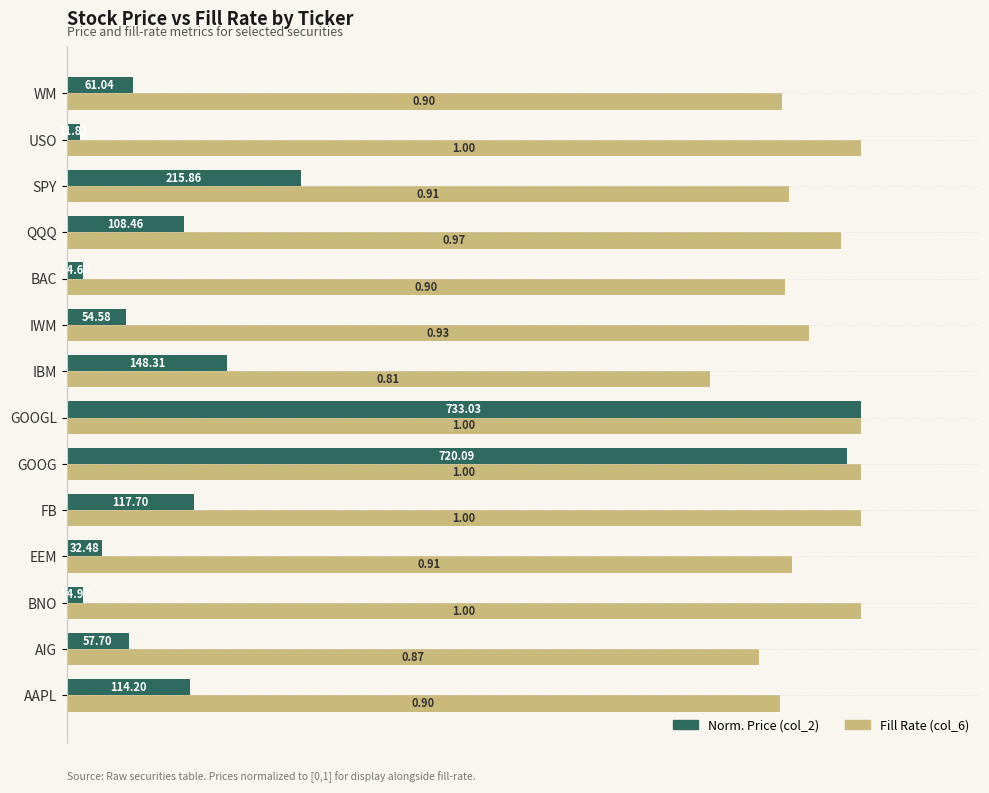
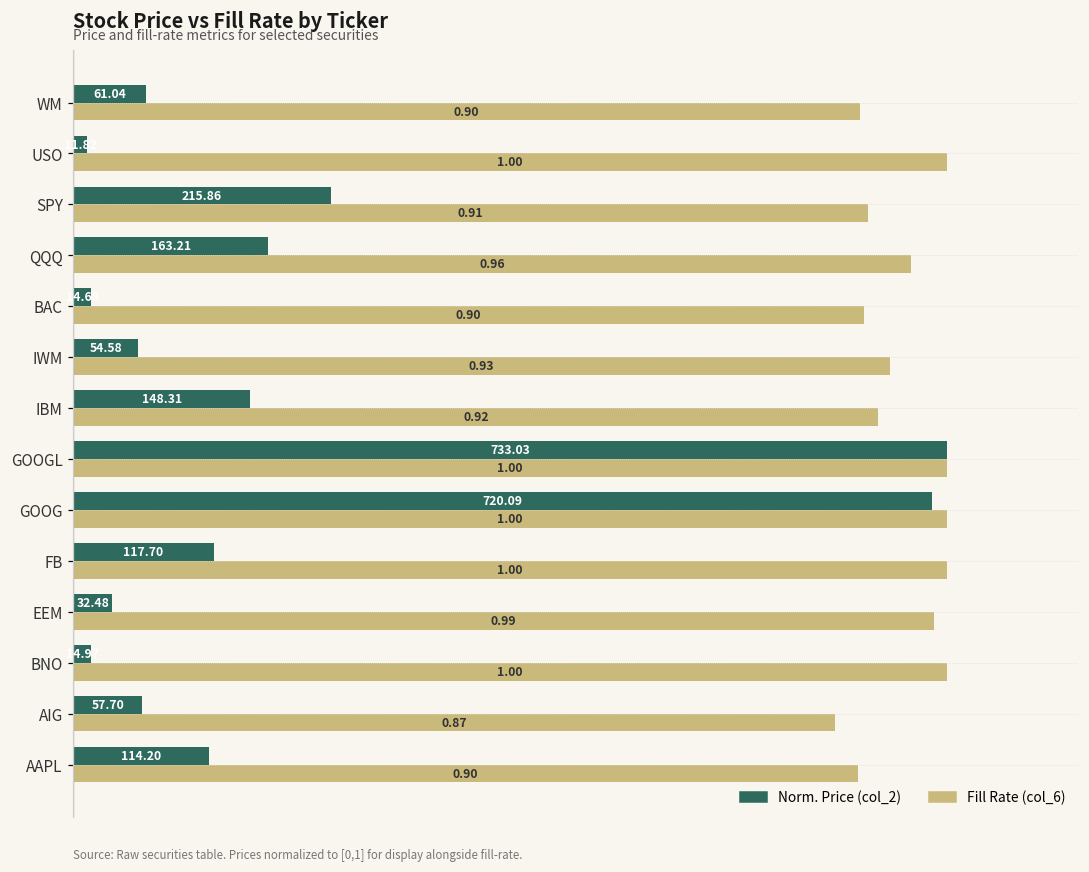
  {
    "Norm. Price (col_2)": {
-     "QQQ": 108.46
+     "QQQ": 163.21
    },
    "Fill Rate (col_6)": {
      "WM": 0.90,
      "USO": 1.00,
      "SPY": 0.91,
-     "QQQ": 0.97,
+     "QQQ": 0.96,
      "BAC": 0.90,
      "IWM": 0.93,
-     "IBM": 0.81,
+     "IBM": 0.92,
      "GOOGL": 1.00,
      "GOOG": 1.00,
      "FB": 1.00,
-     "EEM": 0.91,
+     "EEM": 0.99,
      "BNO": 1.00,
      "AIG": 0.87,
      "AAPL": 0.90
    }
  }
